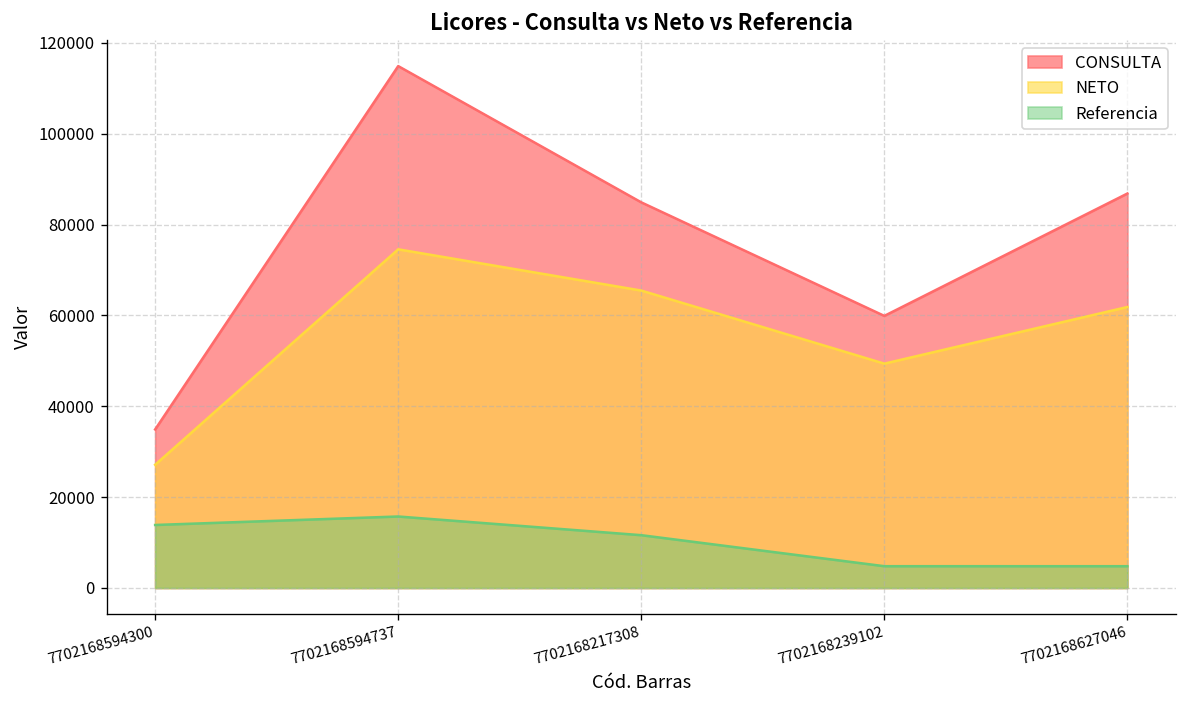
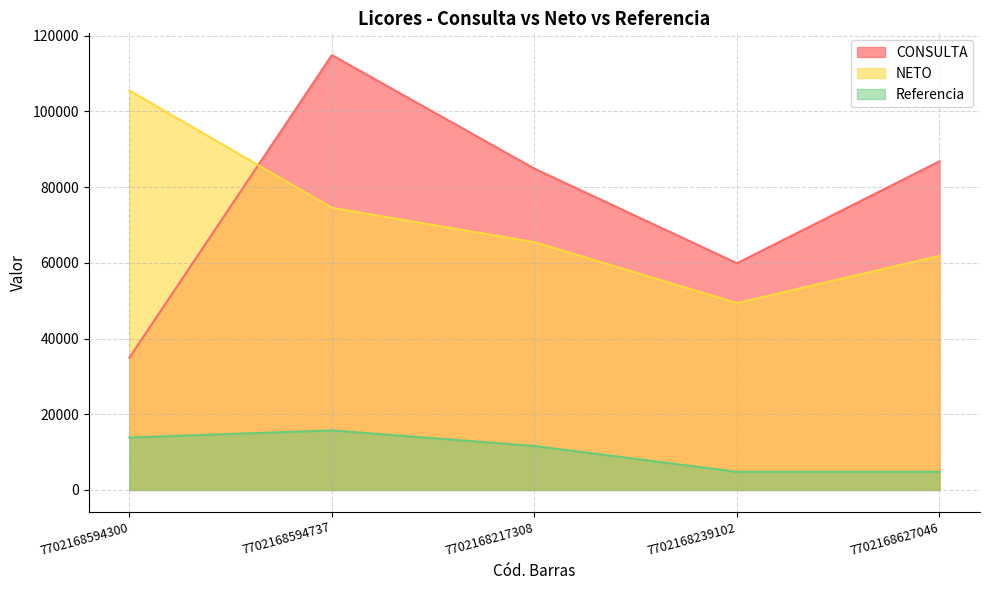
  {
    "CONSULTA": {
      "7702168594300": 35000,
      "7702168594737": 115000,
      "7702168217308": 85000,
      "7702168239102": 60000,
      "7702168627046": 87000
    },
    "NETO": {
-     "7702168594300": 27000,
+     "7702168594300": 106000,
      "7702168594737": 75000,
      "7702168217308": 65000,
      "7702168239102": 49000,
      "7702168627046": 62000
    },
    "Referencia": {
      "7702168594300": 14000,
      "7702168594737": 16000,
      "7702168217308": 12000,
      "7702168239102": 5000,
      "7702168627046": 5000
    }
  }
